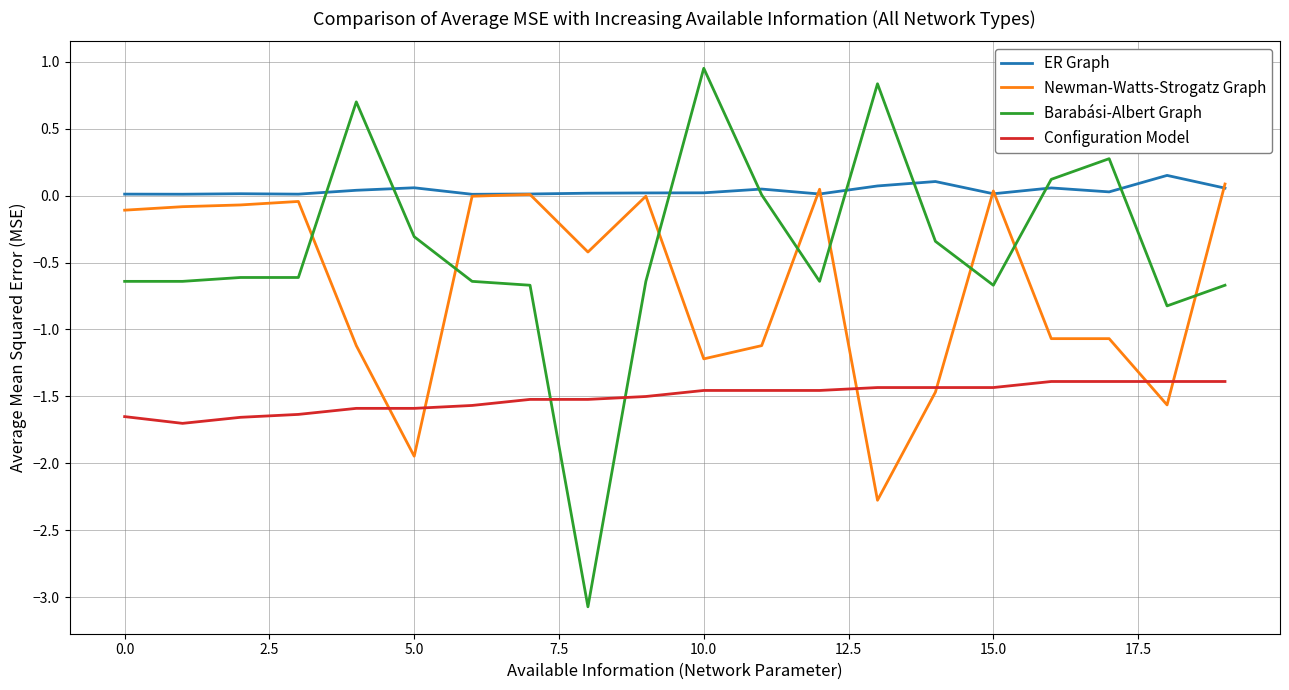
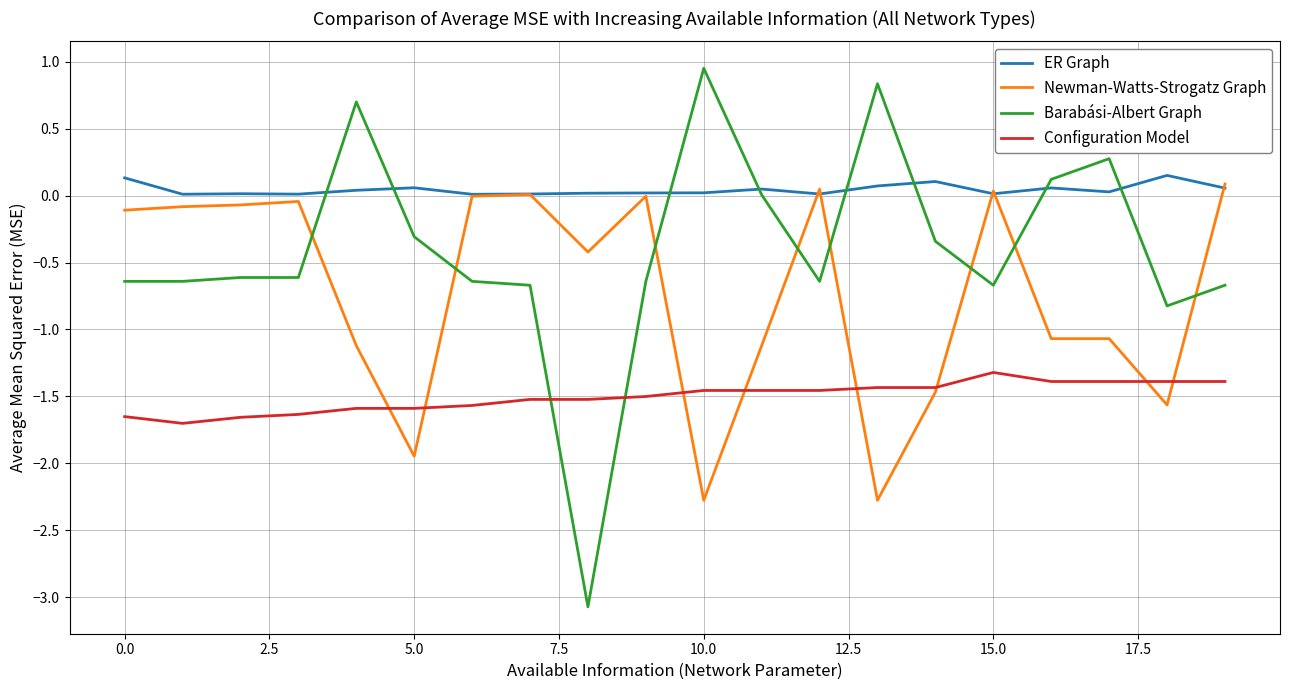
  {
    "ER Graph": {
-     "0.0": 0.01,
+     "0.0": 0.13,
      "5.0": 0.06,
      "10.0": 0.02,
      "15.0": 0.01
    },
    "Newman-Watts-Strogatz Graph": {
      "0.0": -0.11,
      "5.0": -1.95,
-     "10.0": -1.22,
+     "10.0": -2.28,
      "15.0": 0.03
    },
    "Barabási-Albert Graph": {
      "0.0": -0.64,
      "5.0": -0.31,
      "10.0": 0.95,
      "15.0": -0.67
    },
    "Configuration Model": {
      "0.0": -1.65,
      "5.0": -1.59,
      "10.0": -1.46,
-     "15.0": -1.43
+     "15.0": -1.32
    }
  }
